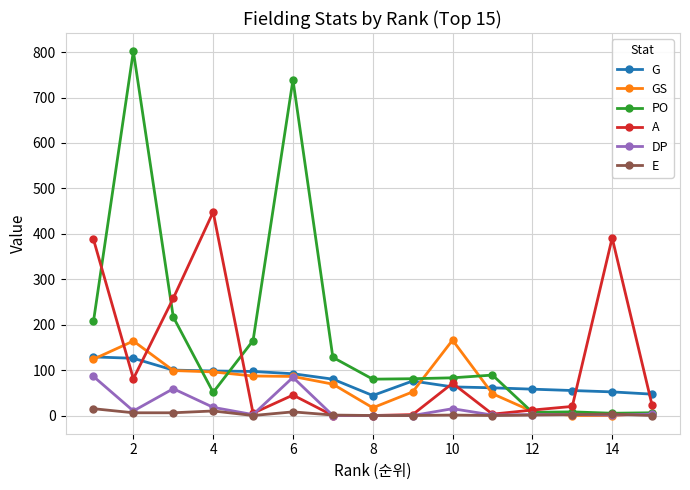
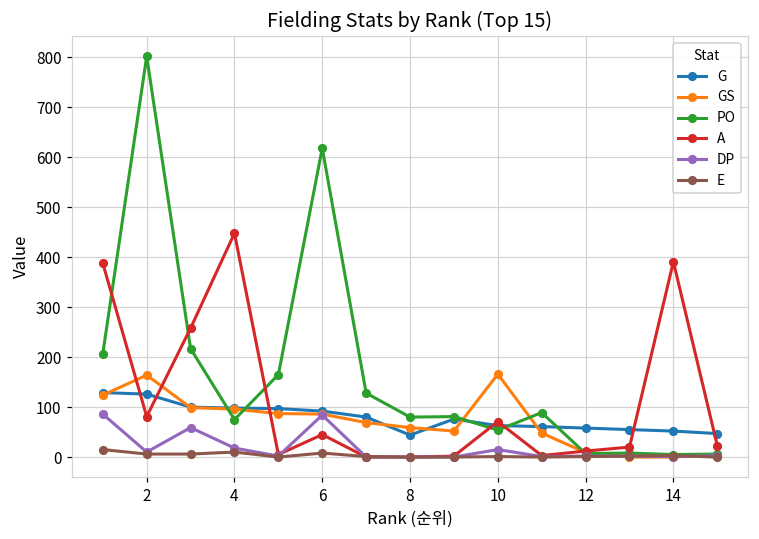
  {
    "G": {
      "2": 130,
      "6": 90,
      "8": 40,
      "10": 60,
      "12": 60,
      "14": 50
    },
    "GS": {
      "2": 160,
-     "8": 20,
+     "8": 60,
      "10": 170
    },
    "PO": {
      "2": 800,
-     "4": 50,
-     "6": 740,
+     "4": 80,
+     "6": 620,
      "8": 80,
-     "10": 80
+     "10": 50
    },
    "A": {
      "2": 80,
      "4": 450,
      "6": 50,
      "10": 70,
      "14": 390
    },
    "DP": {
      "4": 20,
      "10": 20
    },
    "E": {
      "4": 10,
      "6": 10,
      "10": 0
    }
  }
